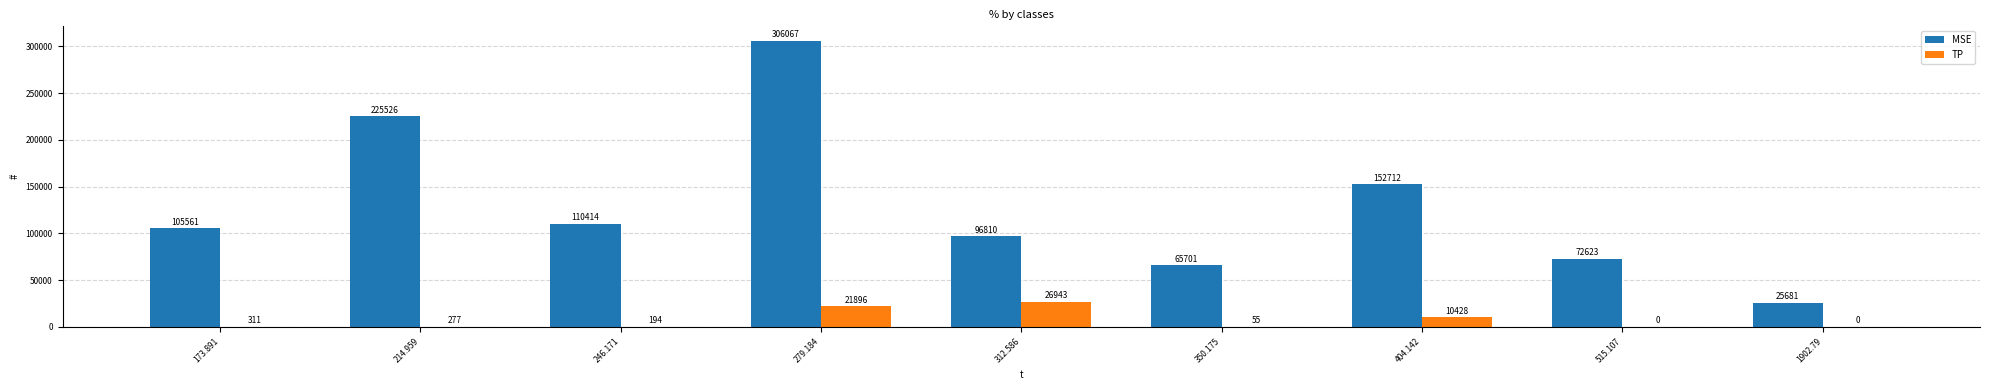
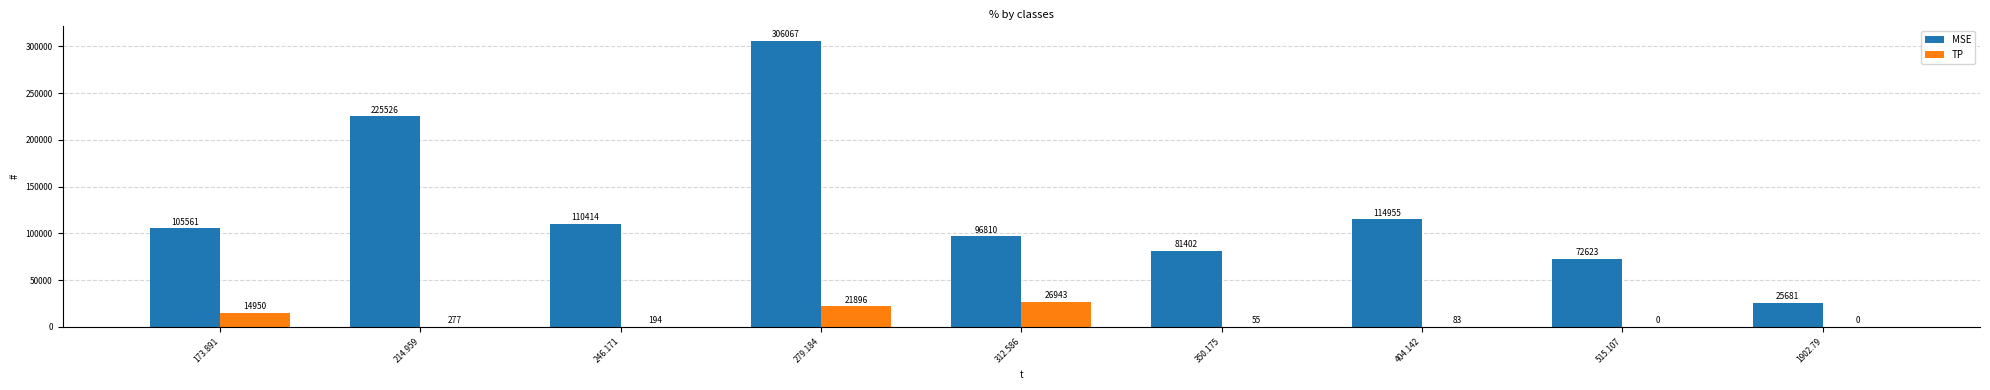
  {
    "MSE": {
      "173.891": 105561,
      "214.959": 225526,
      "246.171": 110414,
      "279.184": 306067,
      "312.586": 96810,
-     "350.175": 65701,
-     "404.142": 152712,
+     "350.175": 81402,
+     "404.142": 114955,
      "515.107": 72623,
      "1902.79": 25681
    },
    "TP": {
-     "173.891": 311,
+     "173.891": 14950,
      "214.959": 277,
      "246.171": 194,
      "279.184": 21896,
      "312.586": 26943,
      "350.175": 55,
-     "404.142": 10428,
+     "404.142": 83,
      "515.107": 0,
      "1902.79": 0
    }
  }
